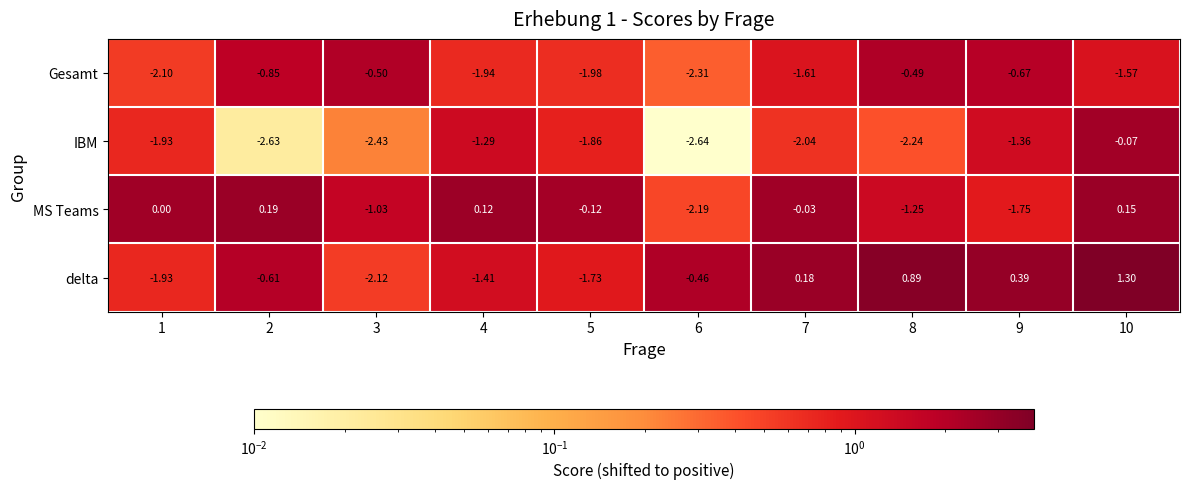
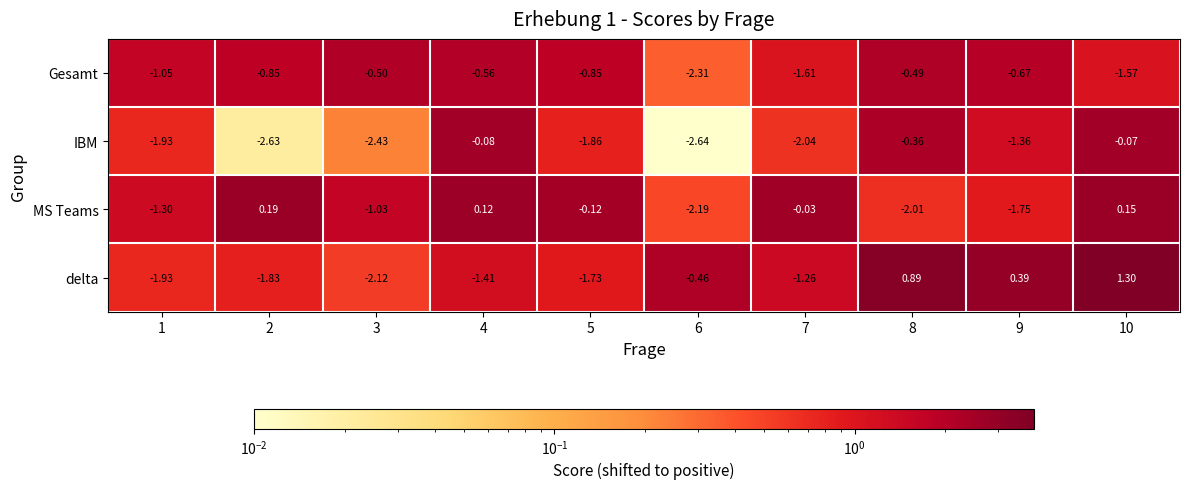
  {
    "Gesamt": {
-     "1": -2.10,
+     "1": -1.05,
      "2": -0.85,
      "3": -0.50,
-     "4": -1.94,
-     "5": -1.98,
+     "4": -0.56,
+     "5": -0.85,
      "6": -2.31,
      "7": -1.61,
      "8": -0.49,
      "9": -0.67,
      "10": -1.57
    },
    "IBM": {
      "1": -1.93,
      "2": -2.63,
      "3": -2.43,
-     "4": -1.29,
+     "4": -0.08,
      "5": -1.86,
      "6": -2.64,
      "7": -2.04,
-     "8": -2.24,
+     "8": -0.36,
      "9": -1.36,
      "10": -0.07
    },
    "MS Teams": {
-     "1": 0.00,
+     "1": -1.30,
      "2": 0.19,
      "3": -1.03,
      "4": 0.12,
      "5": -0.12,
      "6": -2.19,
      "7": -0.03,
-     "8": -1.25,
+     "8": -2.01,
      "9": -1.75,
      "10": 0.15
    },
    "delta": {
      "1": -1.93,
-     "2": -0.61,
+     "2": -1.83,
      "3": -2.12,
      "4": -1.41,
      "5": -1.73,
      "6": -0.46,
-     "7": 0.18,
+     "7": -1.26,
      "8": 0.89,
      "9": 0.39,
      "10": 1.30
    }
  }
